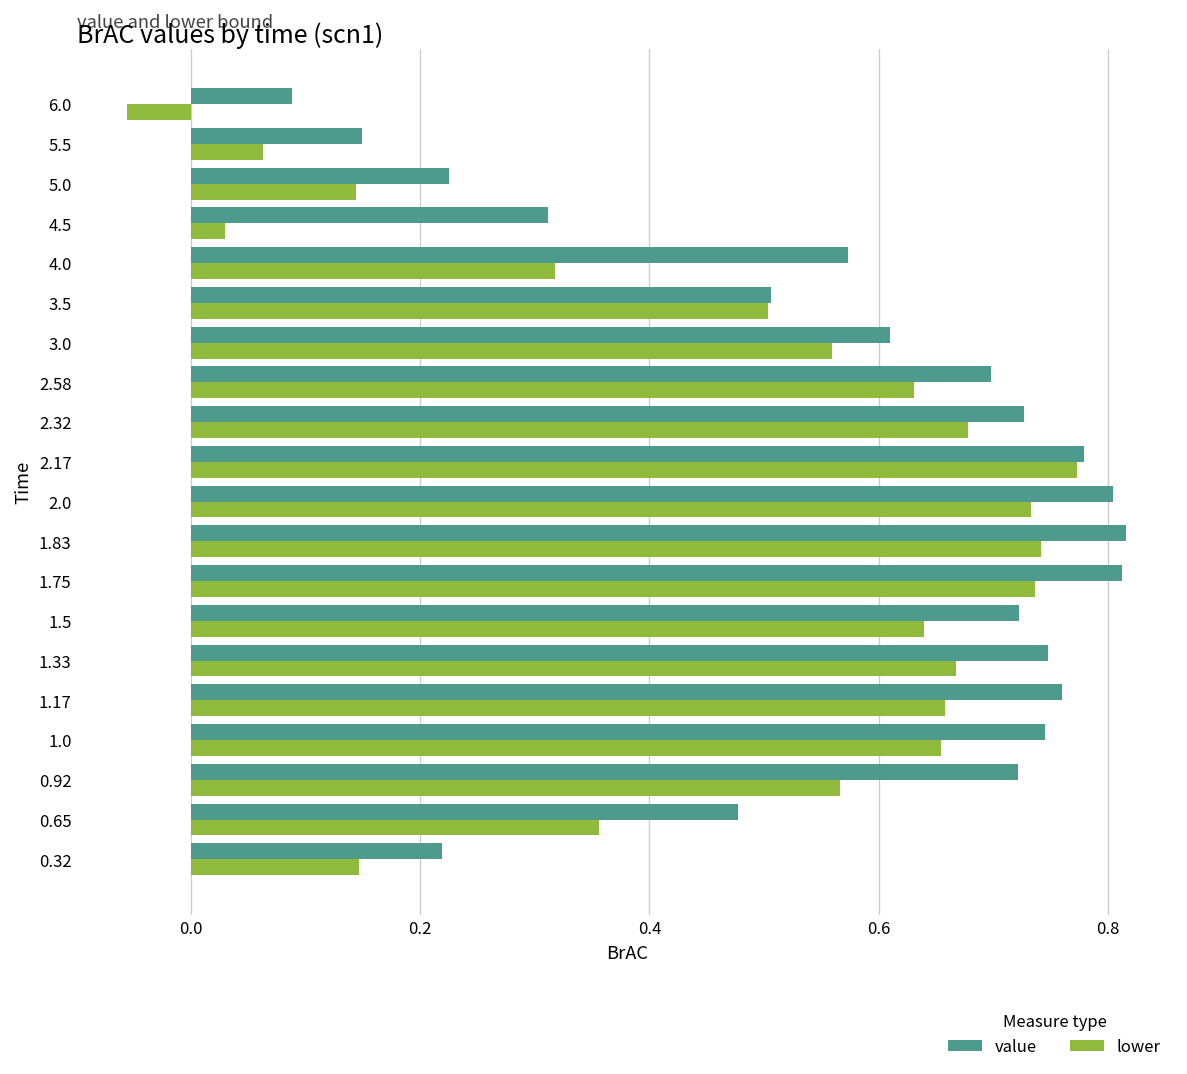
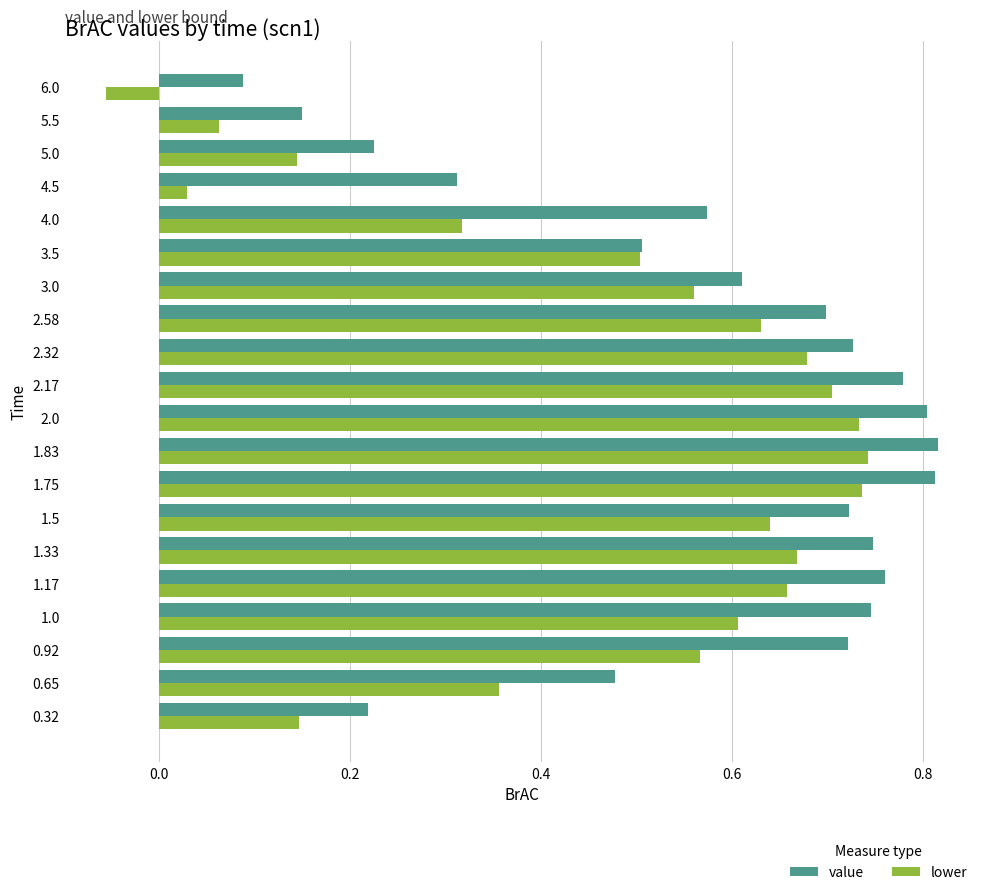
  {
    "value": {
      "6.0": 0.09,
      "5.5": 0.15,
      "5.0": 0.23,
      "4.5": 0.31,
      "4.0": 0.57,
      "3.5": 0.51,
      "3.0": 0.61,
      "2.58": 0.70,
      "2.32": 0.73,
      "2.17": 0.78,
      "2.0": 0.80,
      "1.83": 0.82,
      "1.75": 0.81,
      "1.5": 0.72,
      "1.33": 0.75,
      "1.17": 0.76,
      "1.0": 0.75,
      "0.92": 0.72,
      "0.65": 0.48,
      "0.32": 0.22
    },
    "lower": {
      "6.0": -0.06,
      "5.5": 0.06,
      "5.0": 0.14,
      "4.5": 0.03,
      "4.0": 0.32,
      "3.5": 0.50,
      "3.0": 0.56,
      "2.58": 0.63,
      "2.32": 0.68,
-     "2.17": 0.77,
+     "2.17": 0.70,
      "2.0": 0.73,
      "1.83": 0.74,
      "1.75": 0.74,
      "1.5": 0.64,
      "1.33": 0.67,
      "1.17": 0.66,
-     "1.0": 0.65,
+     "1.0": 0.61,
      "0.92": 0.57,
      "0.65": 0.36,
      "0.32": 0.15
    }
  }
